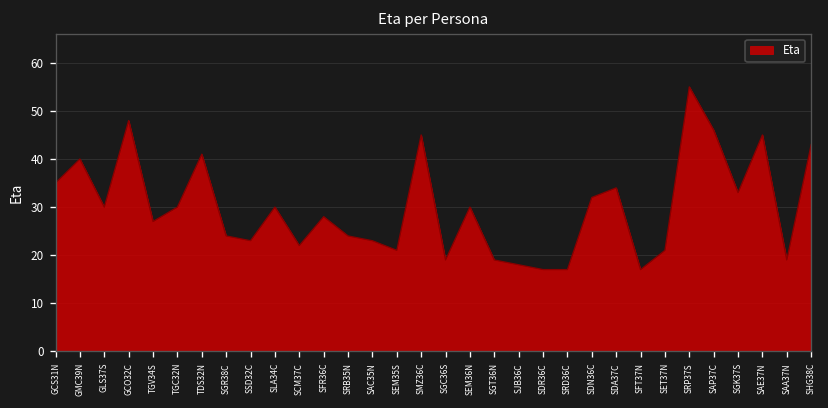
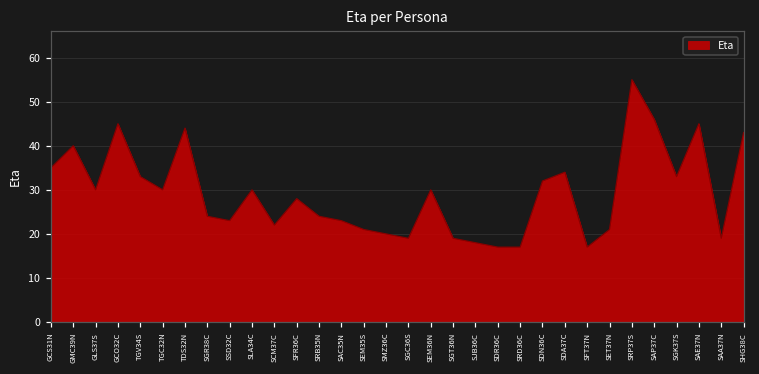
  {
    "GCS31N": 35,
    "GMC39N": 40,
    "GLS37S": 30,
-   "GCO32C": 48,
-   "TGV34S": 27,
+   "GCO32C": 45,
+   "TGV34S": 33,
    "TGC32N": 30,
-   "TDS32N": 41,
+   "TDS32N": 44,
    "SGR38C": 24,
    "SSD32C": 23,
    "SLA34C": 30,
    "SCM37C": 22,
    "SFR36C": 28,
    "SRB35N": 24,
    "SAC35N": 23,
    "SEM35S": 21,
-   "SMZ36C": 45,
+   "SMZ36C": 20,
    "SGC36S": 19,
    "SEM36N": 30,
    "SGT36N": 19,
    "SJB36C": 18,
    "SDR36C": 17,
    "SRD36C": 17,
    "SDN36C": 32,
    "SDA37C": 34,
    "SFT37N": 17,
    "SET37N": 21,
    "SRP37S": 55,
    "SAP37C": 46,
    "SGK37S": 33,
    "SAE37N": 45,
    "SAA37N": 19,
    "SHG38C": 43
  }
